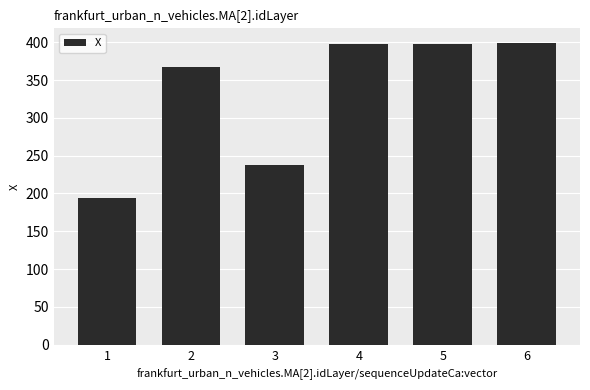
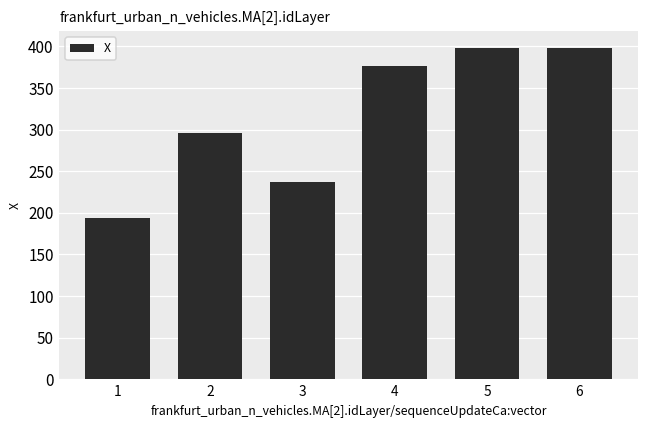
  {
    "1": 190,
-   "2": 370,
+   "2": 300,
    "3": 240,
-   "4": 400,
+   "4": 380,
    "5": 400,
    "6": 400
  }
